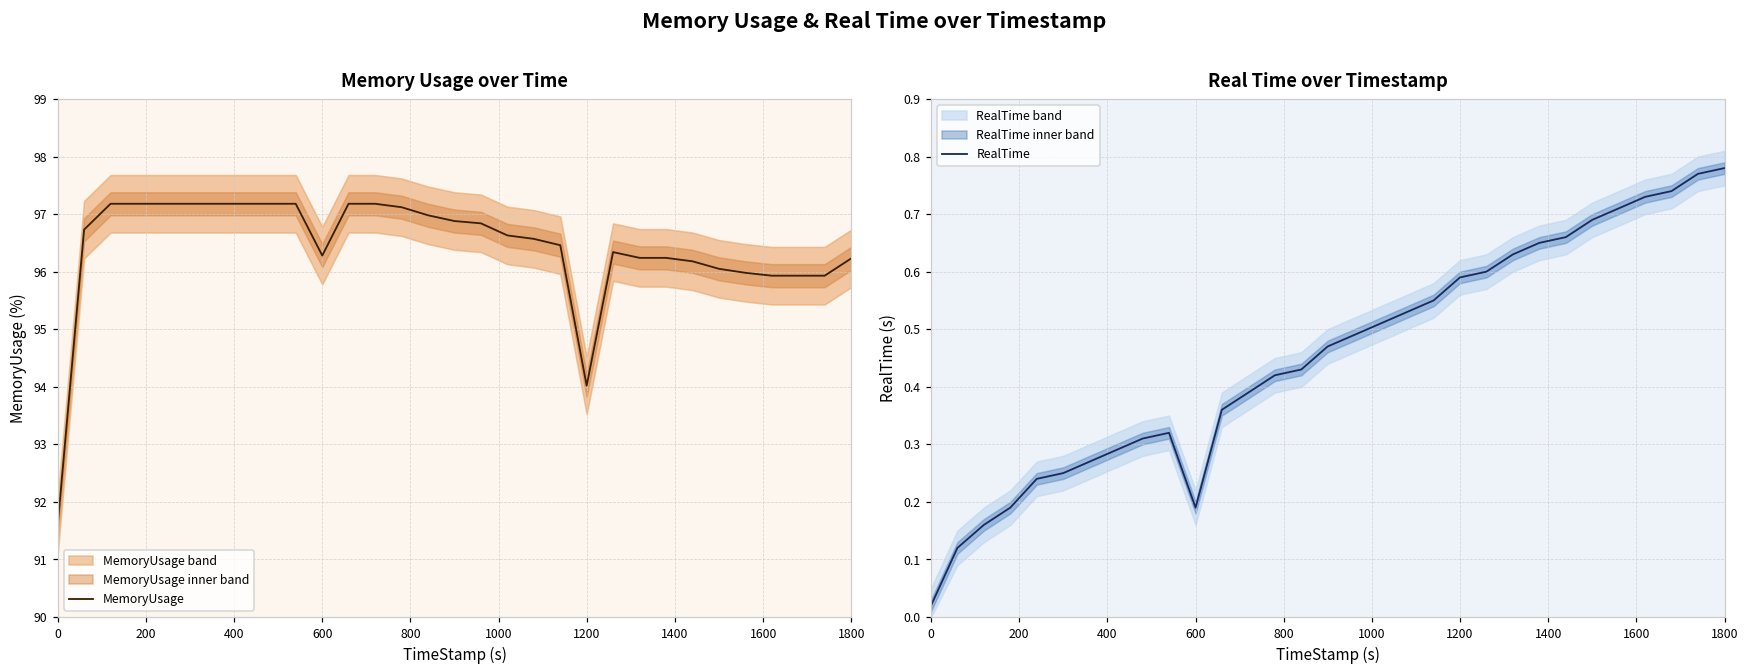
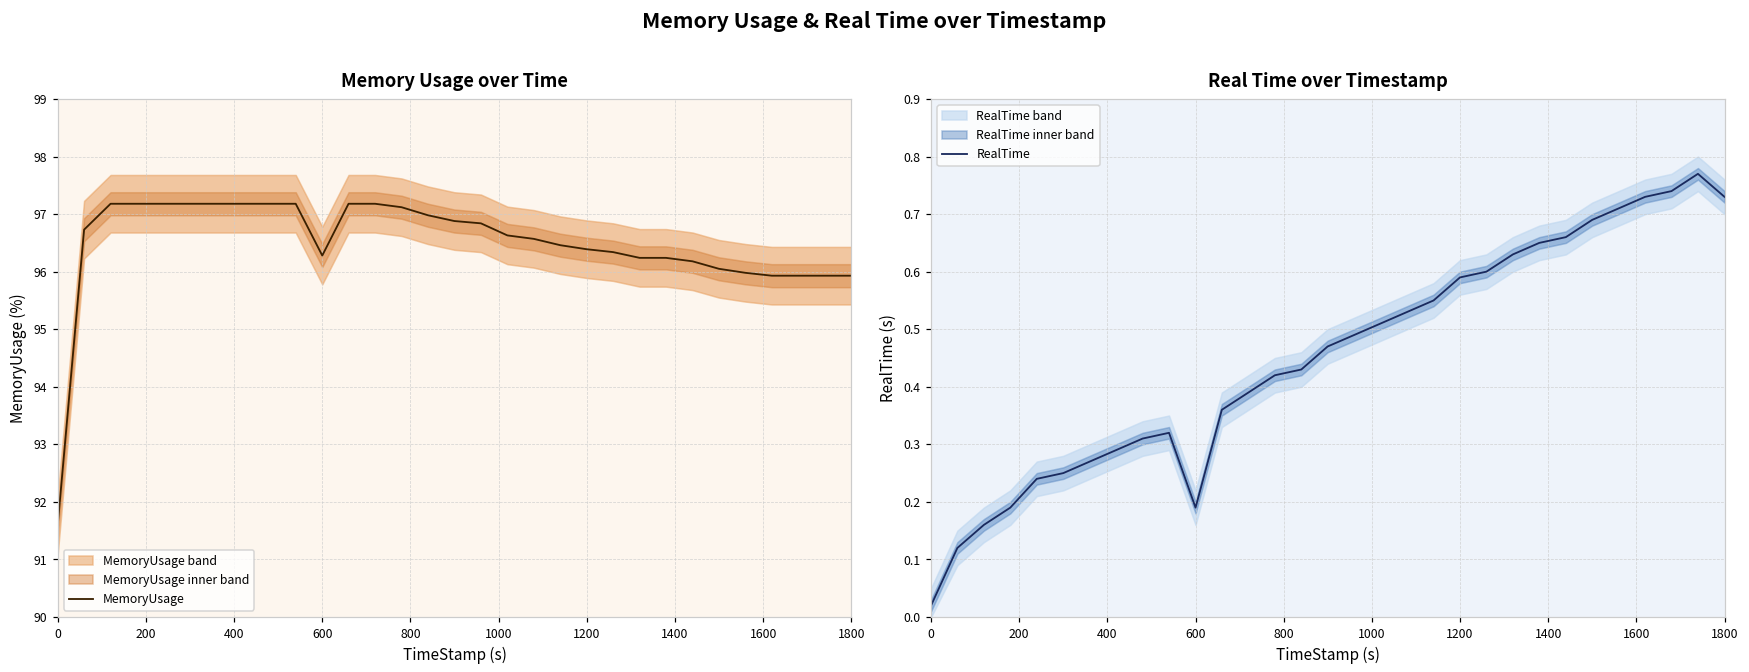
  {
    "Memory Usage over Time": {
      "MemoryUsage": {
        "0": 91.6,
        "600": 96.3,
-       "1200": 94.0,
-       "1800": 96.2
+       "1200": 96.4,
+       "1800": 95.9
      }
    },
    "Real Time over Timestamp": {
      "RealTime": {
        "0": 0.02,
        "600": 0.19,
        "1200": 0.59,
-       "1800": 0.78
+       "1800": 0.73
      },
      "RealTime band": {
        "0": 0.05
      }
    }
  }
